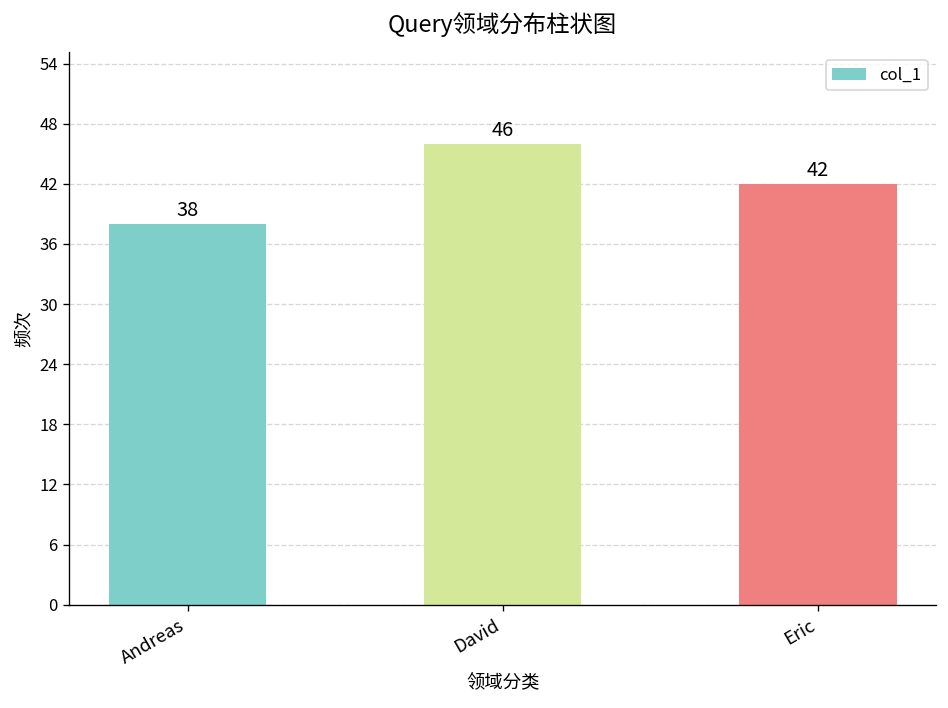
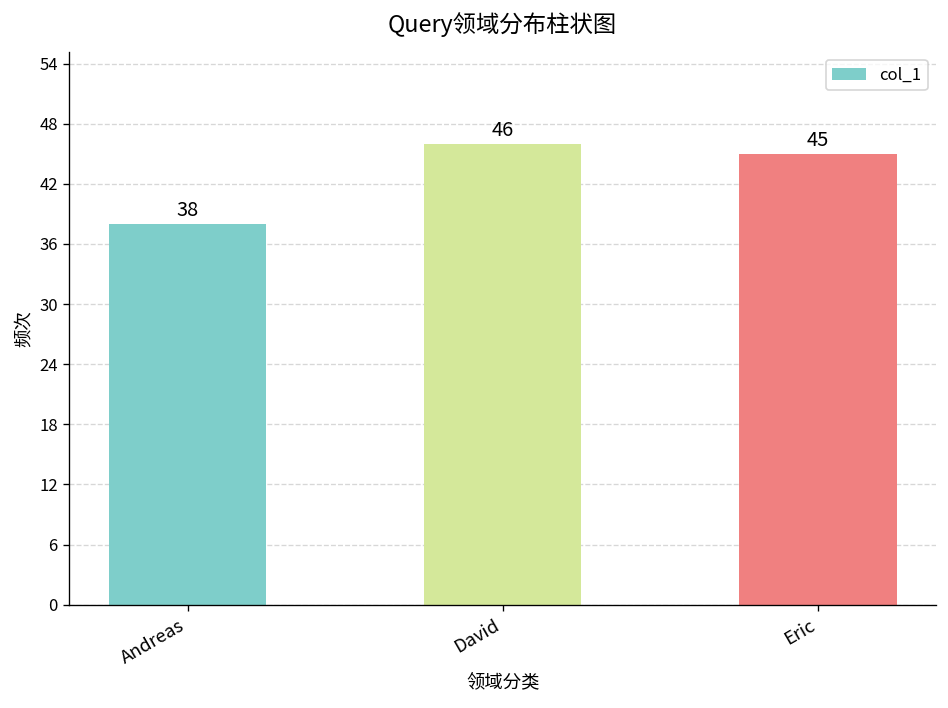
  {
    "Andreas": 38,
    "David": 46,
-   "Eric": 42
+   "Eric": 45
  }
